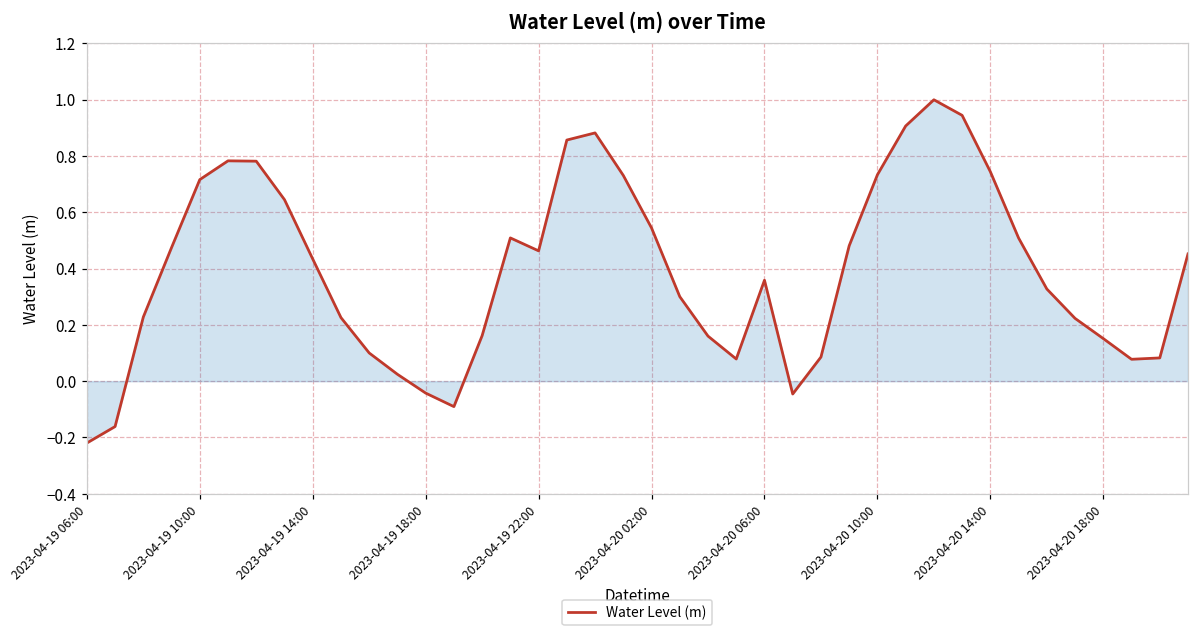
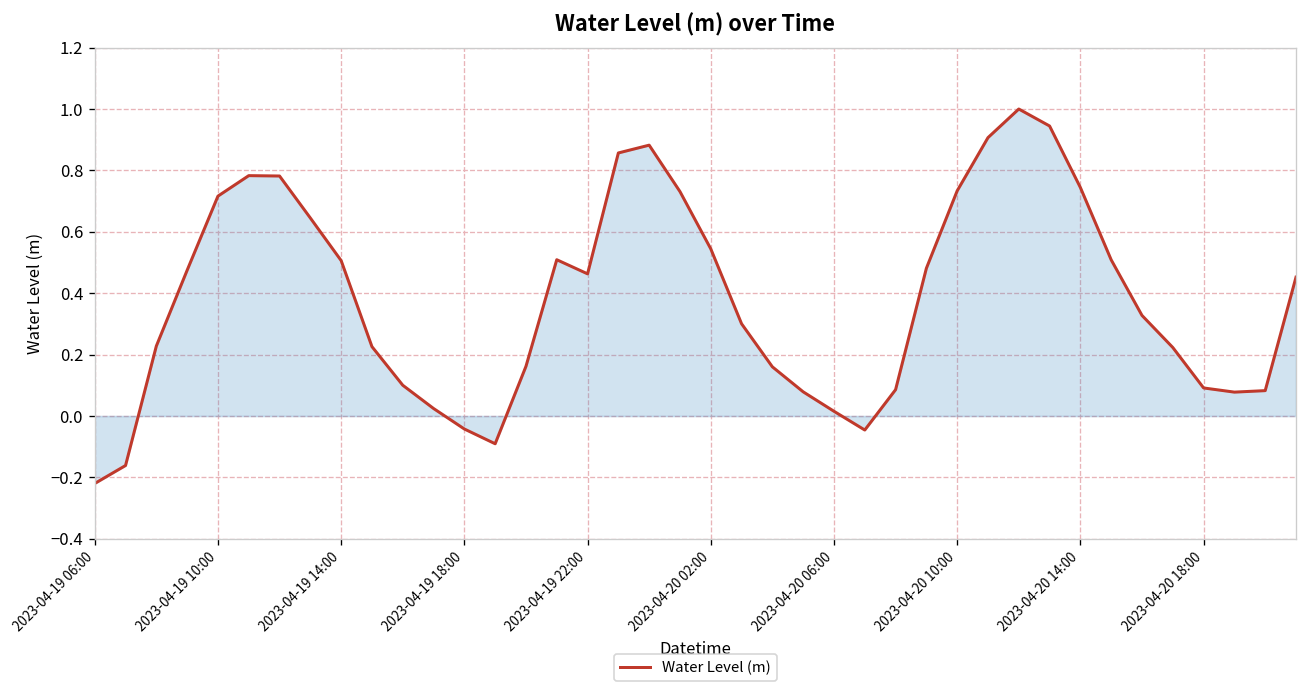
  {
    "Water Level (m)": {
      "2023-04-19 06:00": -0.22,
-     "2023-04-19 14:00": 0.43,
+     "2023-04-19 14:00": 0.51,
      "2023-04-19 18:00": -0.04,
-     "2023-04-20 06:00": 0.36,
-     "2023-04-20 18:00": 0.15
+     "2023-04-20 06:00": 0.02,
+     "2023-04-20 18:00": 0.09
    }
  }
